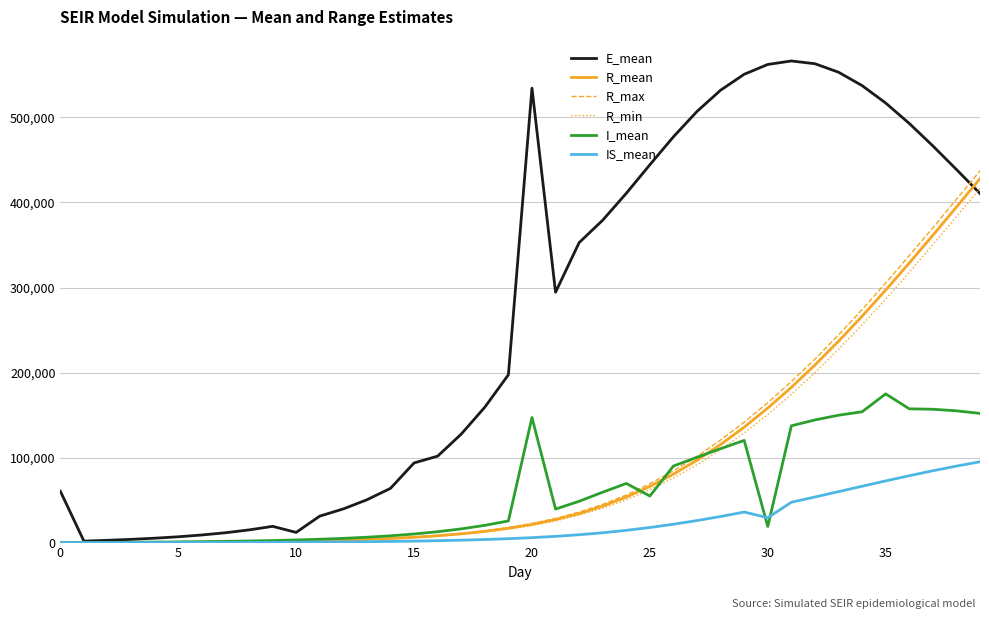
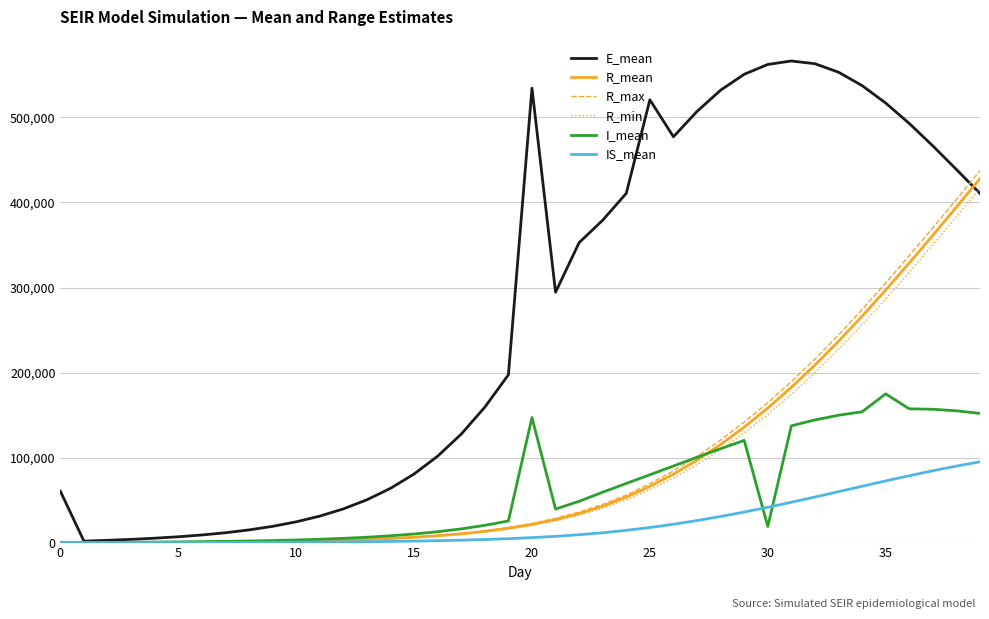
  {
    "E_mean": {
      "0": "60,000",
      "5": "10,000",
-     "10": "10,000",
-     "15": "90,000",
+     "10": "20,000",
+     "15": "80,000",
      "20": "530,000",
-     "25": "440,000",
+     "25": "520,000",
      "30": "560,000",
      "35": "520,000"
    },
    "I_mean": {
      "15": "10,000",
      "20": "150,000",
-     "25": "50,000",
+     "25": "80,000",
      "30": "20,000",
      "35": "170,000"
    },
    "IS_mean": {
      "15": "0",
      "20": "10,000",
      "25": "20,000",
-     "30": "30,000",
+     "30": "40,000",
      "35": "70,000"
    }
  }
